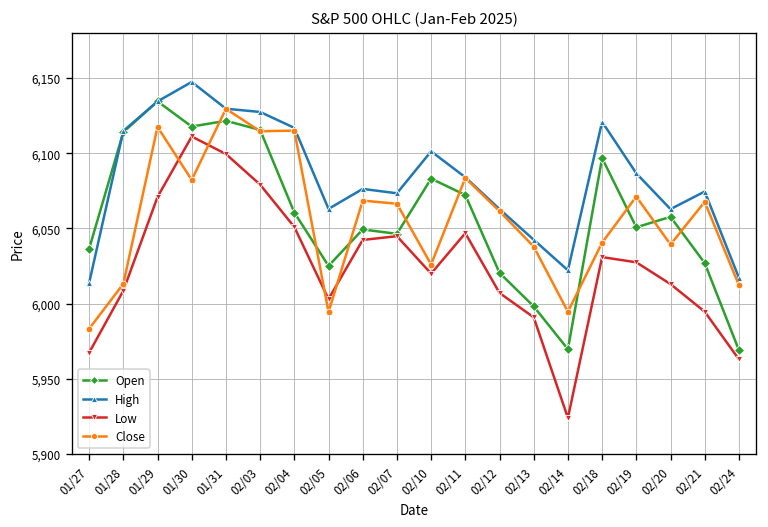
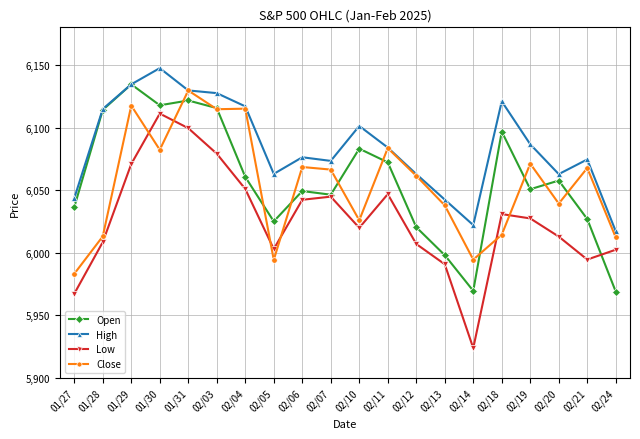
  {
    "Open": {
      "01/27": "6,037",
      "01/30": "6,118",
      "01/31": "6,122",
      "02/04": "6,061",
      "02/05": "6,025",
      "02/06": "6,049",
      "02/10": "6,083",
      "02/11": "6,072",
      "02/12": "6,020",
      "02/13": "5,998",
      "02/14": "5,970",
      "02/18": "6,097",
      "02/19": "6,051",
      "02/20": "6,058",
      "02/21": "6,027",
      "02/24": "5,969"
    },
    "High": {
-     "01/27": "6,014",
+     "01/27": "6,044",
      "01/30": "6,147",
      "02/03": "6,127",
      "02/05": "6,063",
      "02/06": "6,076",
      "02/07": "6,073",
      "02/10": "6,101",
      "02/13": "6,042",
      "02/14": "6,022",
      "02/18": "6,121",
      "02/19": "6,087",
      "02/20": "6,063",
      "02/21": "6,075",
      "02/24": "6,017"
    },
    "Low": {
      "01/27": "5,967",
      "01/28": "6,009",
      "01/29": "6,071",
      "01/30": "6,111",
      "01/31": "6,100",
      "02/03": "6,079",
      "02/04": "6,051",
      "02/05": "6,003",
      "02/06": "6,042",
      "02/10": "6,020",
      "02/11": "6,047",
      "02/12": "6,007",
      "02/13": "5,991",
      "02/14": "5,924",
      "02/18": "6,031",
      "02/19": "6,027",
      "02/20": "6,013",
      "02/21": "5,995",
-     "02/24": "5,963"
+     "02/24": "6,002"
    },
    "Close": {
      "01/27": "5,983",
      "01/28": "6,013",
      "01/29": "6,118",
      "01/30": "6,082",
      "02/05": "5,994",
      "02/06": "6,069",
      "02/07": "6,066",
      "02/10": "6,026",
      "02/13": "6,038",
      "02/14": "5,995",
-     "02/18": "6,041",
+     "02/18": "6,014",
      "02/19": "6,071",
      "02/20": "6,039",
      "02/21": "6,068",
      "02/24": "6,012"
    }
  }
